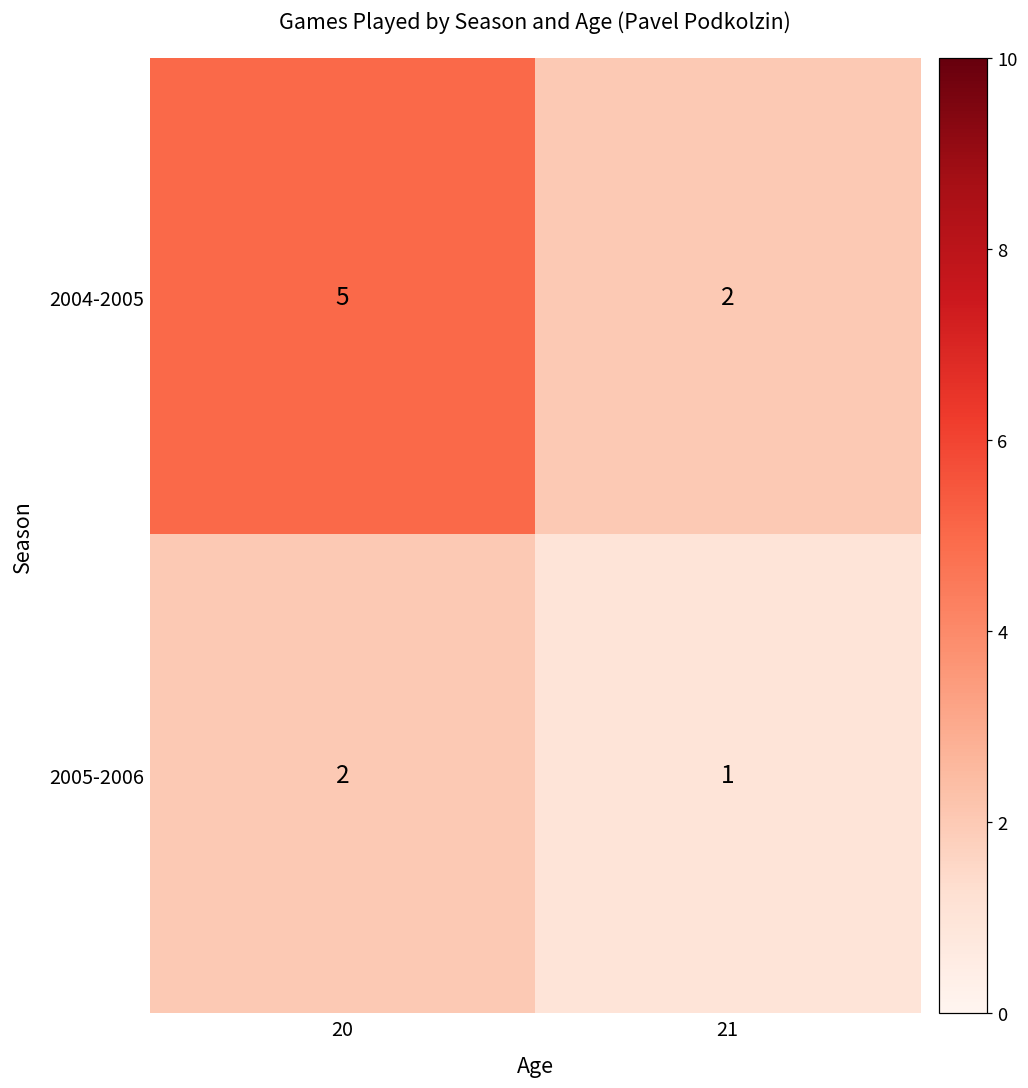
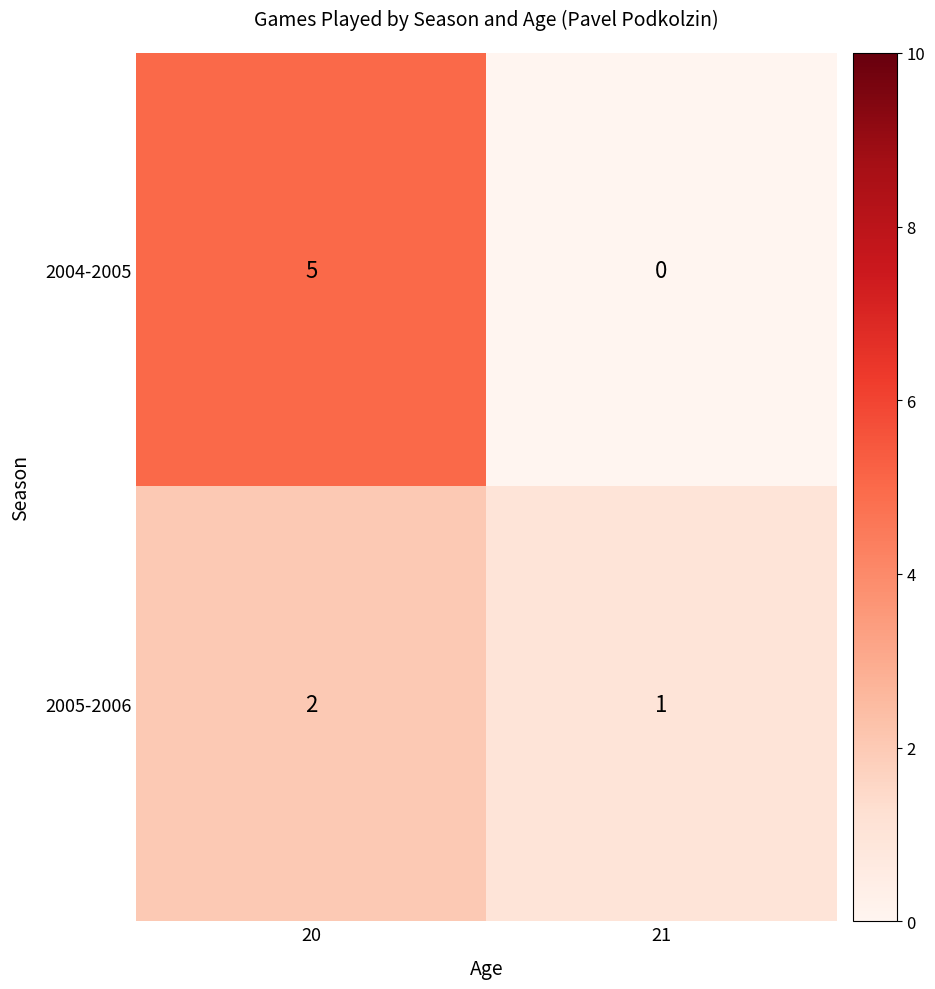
  {
    "2004-2005": {
      "20": 5,
-     "21": 2
+     "21": 0
    },
    "2005-2006": {
      "20": 2,
      "21": 1
    }
  }
